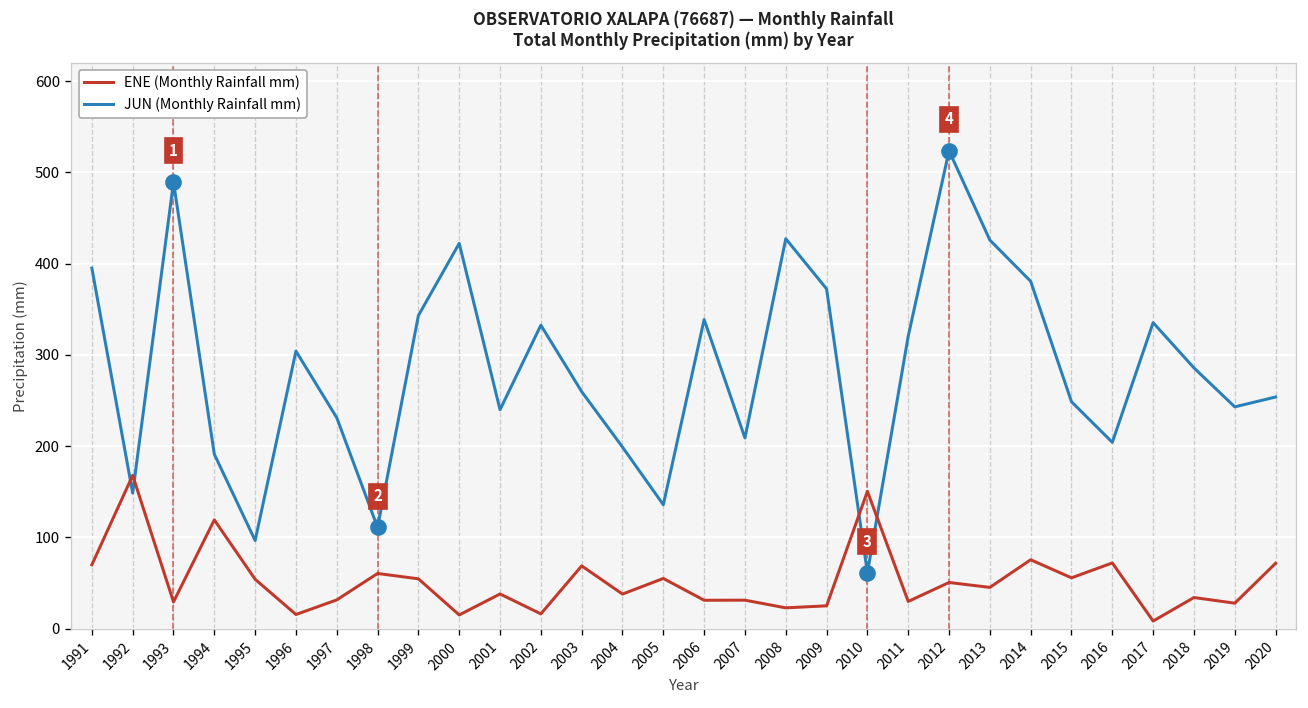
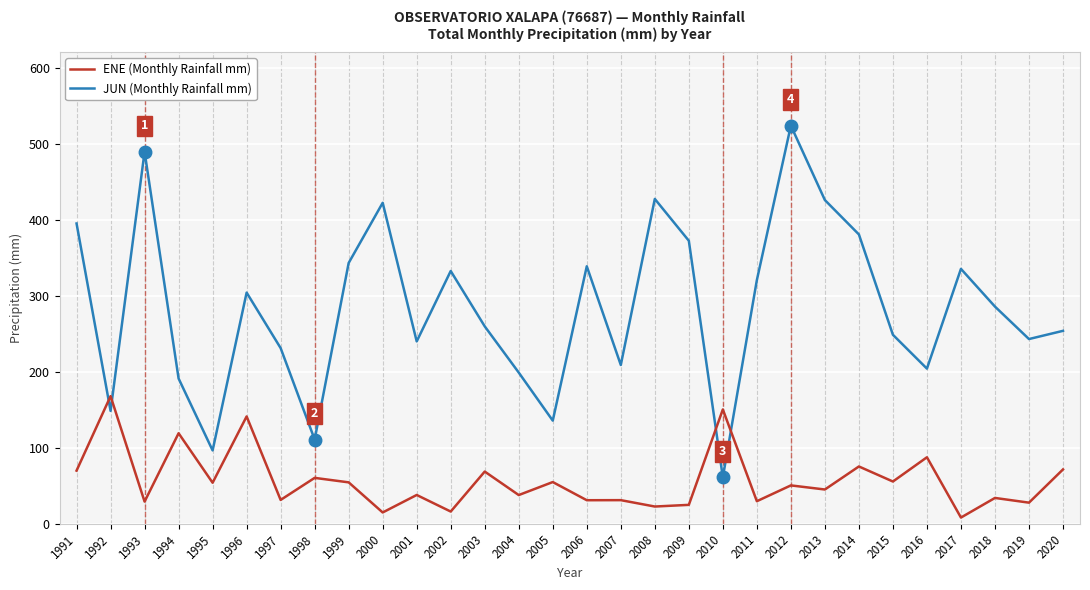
  {
    "ENE (Monthly Rainfall mm)": {
      "1991": 70,
      "1992": 170,
      "1993": 30,
      "1994": 120,
      "1995": 50,
-     "1996": 20,
+     "1996": 140,
      "1997": 30,
      "1998": 60,
      "1999": 50,
      "2000": 10,
      "2001": 40,
      "2002": 20,
      "2003": 70,
      "2004": 40,
      "2005": 50,
      "2006": 30,
      "2007": 30,
      "2008": 20,
      "2009": 20,
      "2010": 150,
      "2011": 30,
      "2012": 50,
      "2013": 50,
      "2014": 80,
      "2015": 60,
-     "2016": 70,
+     "2016": 90,
      "2017": 10,
      "2018": 30,
      "2019": 30,
      "2020": 70
    }
  }
